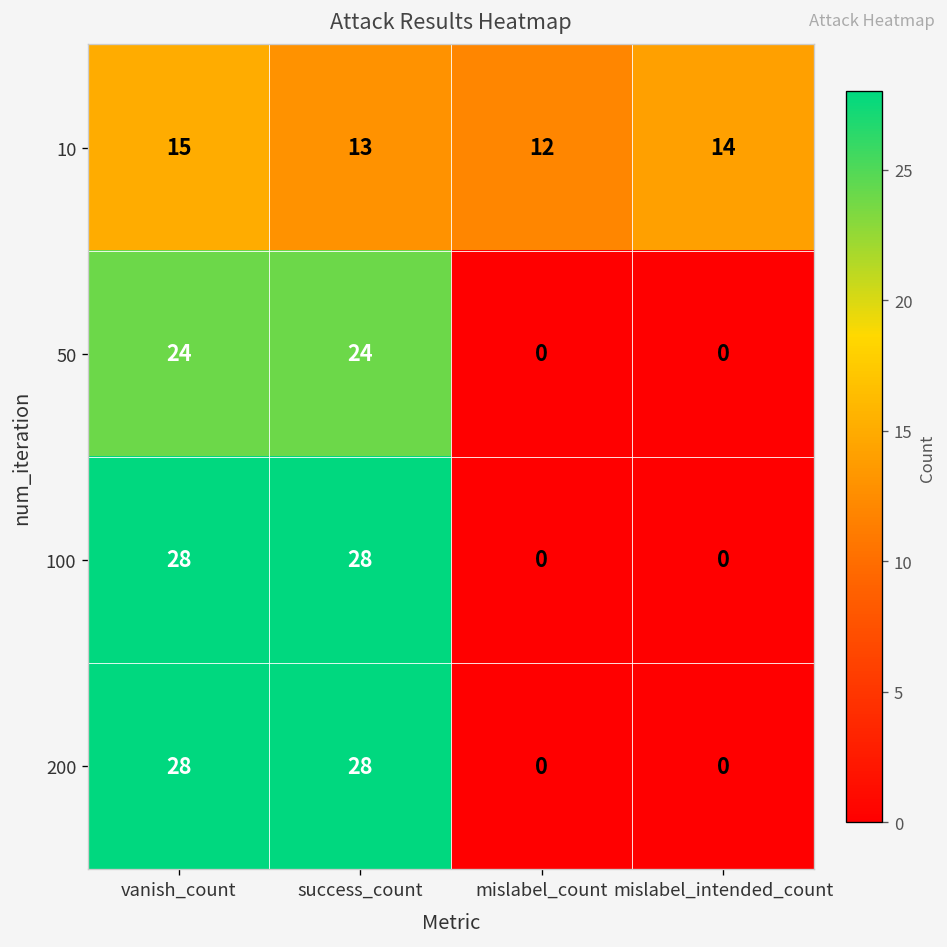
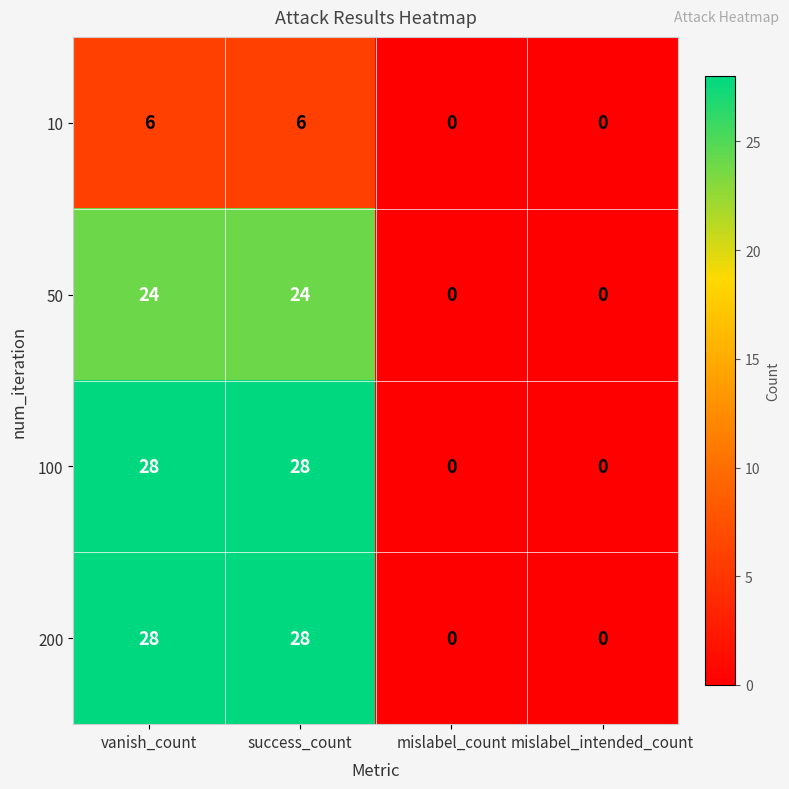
  {
    "10": {
-     "vanish_count": 15,
-     "success_count": 13,
-     "mislabel_count": 12,
-     "mislabel_intended_count": 14
+     "vanish_count": 6,
+     "success_count": 6,
+     "mislabel_count": 0,
+     "mislabel_intended_count": 0
    },
    "50": {
      "vanish_count": 24,
      "success_count": 24,
      "mislabel_count": 0,
      "mislabel_intended_count": 0
    },
    "100": {
      "vanish_count": 28,
      "success_count": 28,
      "mislabel_count": 0,
      "mislabel_intended_count": 0
    },
    "200": {
      "vanish_count": 28,
      "success_count": 28,
      "mislabel_count": 0,
      "mislabel_intended_count": 0
    }
  }
